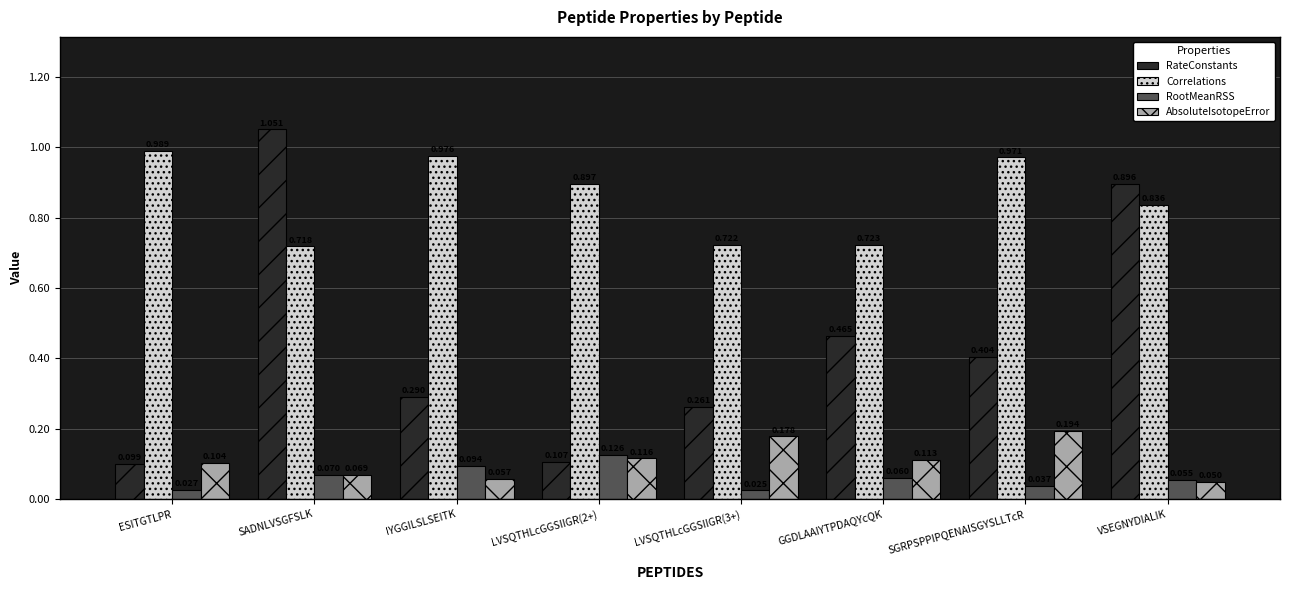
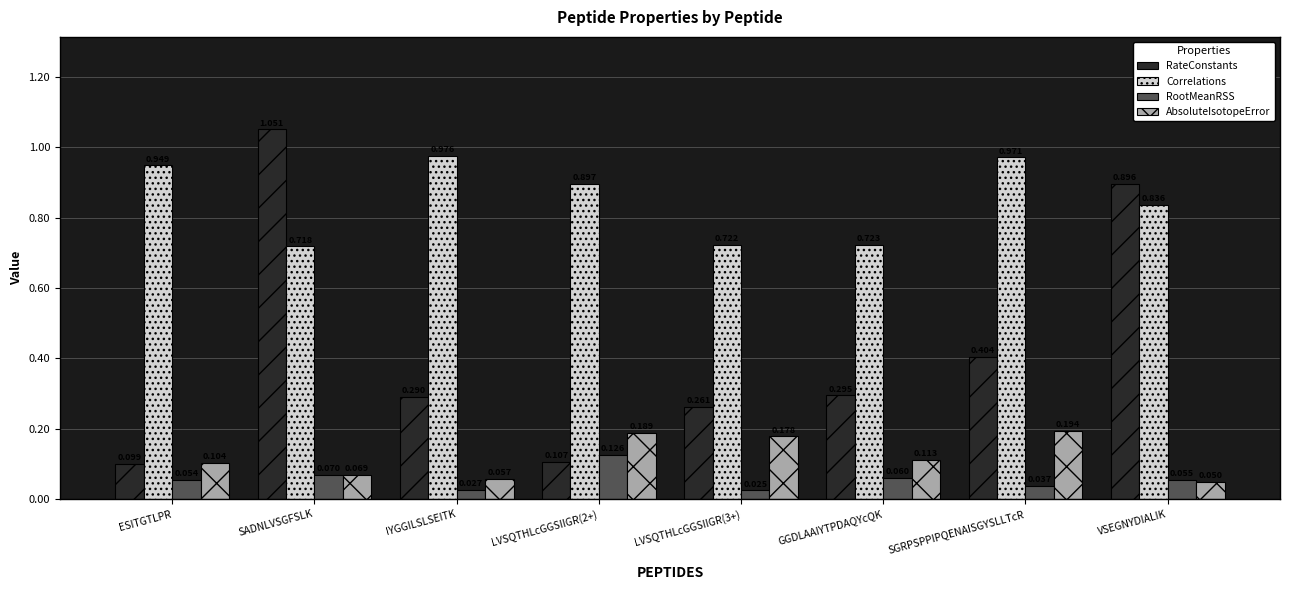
  {
    "RateConstants": {
      "ESITGTLPR": 0.10,
      "SADNLVSGFSLK": 1.05,
      "IYGGILSLSEITK": 0.29,
      "LVSQTHLcGGSIIGR(2+)": 0.11,
      "LVSQTHLcGGSIIGR(3+)": 0.26,
-     "GGDLAAIYTPDAQYcQK": 0.46,
+     "GGDLAAIYTPDAQYcQK": 0.30,
      "SGRPSPPIPQENAISGYSLLTcR": 0.40,
      "VSEGNYDIALIK": 0.90
    },
    "Correlations": {
-     "ESITGTLPR": 0.99,
+     "ESITGTLPR": 0.95,
      "SADNLVSGFSLK": 0.72,
      "IYGGILSLSEITK": 0.98,
      "LVSQTHLcGGSIIGR(2+)": 0.90,
      "LVSQTHLcGGSIIGR(3+)": 0.72,
      "GGDLAAIYTPDAQYcQK": 0.72,
      "SGRPSPPIPQENAISGYSLLTcR": 0.97,
      "VSEGNYDIALIK": 0.84
    },
    "RootMeanRSS": {
-     "ESITGTLPR": 0.03,
+     "ESITGTLPR": 0.05,
      "SADNLVSGFSLK": 0.07,
-     "IYGGILSLSEITK": 0.09,
+     "IYGGILSLSEITK": 0.03,
      "LVSQTHLcGGSIIGR(2+)": 0.13,
      "LVSQTHLcGGSIIGR(3+)": 0.03,
      "GGDLAAIYTPDAQYcQK": 0.06,
      "SGRPSPPIPQENAISGYSLLTcR": 0.04,
      "VSEGNYDIALIK": 0.06
    },
    "AbsoluteIsotopeError": {
      "ESITGTLPR": 0.10,
      "SADNLVSGFSLK": 0.07,
      "IYGGILSLSEITK": 0.06,
-     "LVSQTHLcGGSIIGR(2+)": 0.12,
+     "LVSQTHLcGGSIIGR(2+)": 0.19,
      "LVSQTHLcGGSIIGR(3+)": 0.18,
      "GGDLAAIYTPDAQYcQK": 0.11,
      "SGRPSPPIPQENAISGYSLLTcR": 0.19,
      "VSEGNYDIALIK": 0.05
    }
  }
